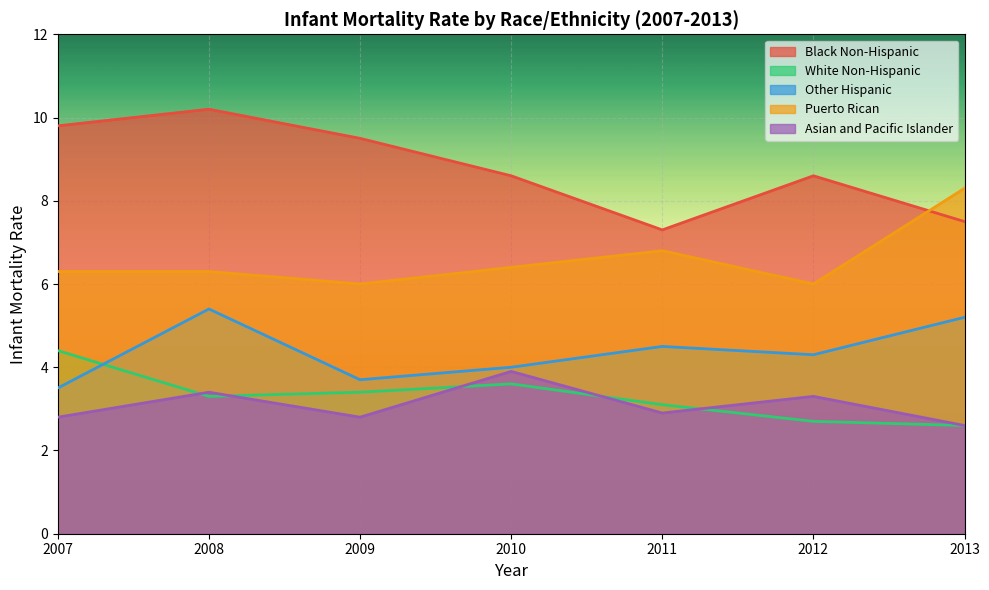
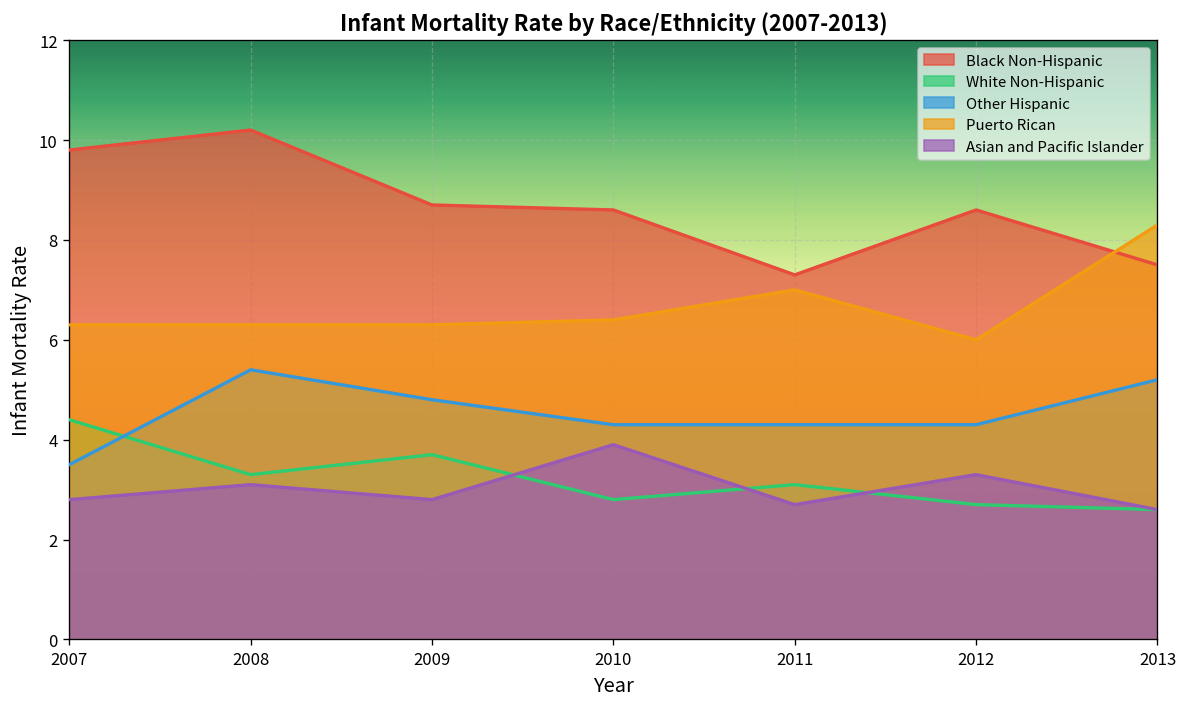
  {
    "Black Non-Hispanic": {
      "2007": 9.8,
      "2008": 10.2,
-     "2009": 9.5,
+     "2009": 8.7,
      "2010": 8.6,
      "2011": 7.3,
      "2012": 8.6,
      "2013": 7.5
    },
    "White Non-Hispanic": {
      "2007": 4.4,
      "2008": 3.3,
-     "2009": 3.4,
-     "2010": 3.6,
+     "2009": 3.7,
+     "2010": 2.8,
      "2011": 3.1,
      "2012": 2.7
    },
    "Other Hispanic": {
      "2007": 3.5,
      "2008": 5.4,
-     "2009": 3.7,
-     "2010": 4.0,
-     "2011": 4.5,
+     "2009": 4.8,
+     "2010": 4.3,
+     "2011": 4.3,
      "2012": 4.3,
      "2013": 5.2
    },
    "Puerto Rican": {
      "2007": 6.3,
      "2008": 6.3,
-     "2009": 6.0,
+     "2009": 6.3,
      "2010": 6.4,
-     "2011": 6.8,
+     "2011": 7.0,
      "2012": 6.0,
      "2013": 8.3
    },
    "Asian and Pacific Islander": {
      "2007": 2.8,
-     "2008": 3.4,
+     "2008": 3.1,
      "2009": 2.8,
      "2010": 3.9,
-     "2011": 2.9,
+     "2011": 2.7,
      "2012": 3.3
    }
  }
